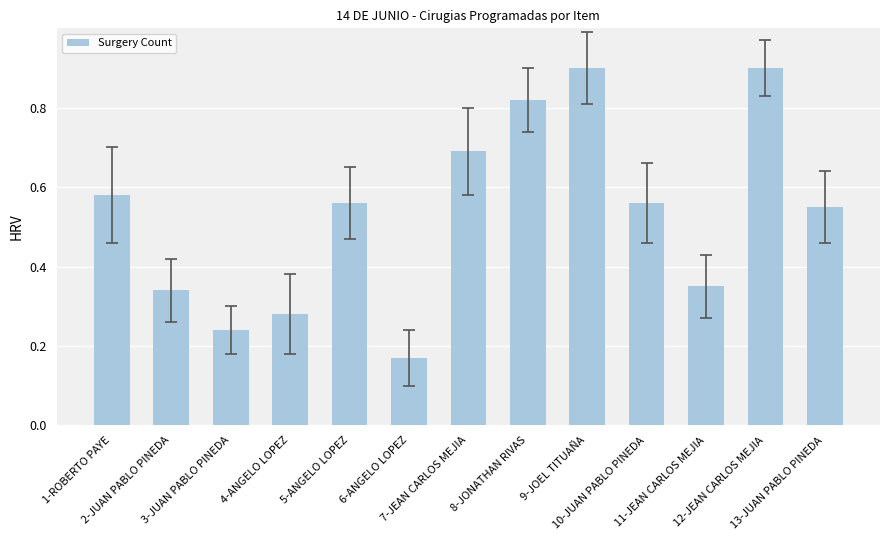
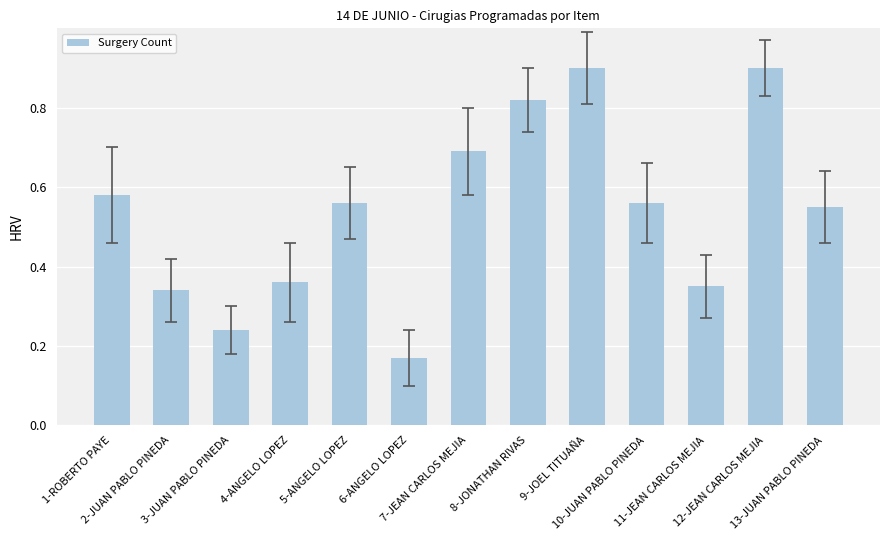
  {
    "Surgery Count": {
      "1-ROBERTO PAYE": 0.58,
      "2-JUAN PABLO PINEDA": 0.34,
      "3-JUAN PABLO PINEDA": 0.24,
-     "4-ANGELO LOPEZ": 0.28,
+     "4-ANGELO LOPEZ": 0.36,
      "5-ANGELO LOPEZ": 0.56,
      "6-ANGELO LOPEZ": 0.17,
      "7-JEAN CARLOS MEJIA": 0.69,
      "8-JONATHAN RIVAS": 0.82,
      "9-JOEL TITUAÑA": 0.90,
      "10-JUAN PABLO PINEDA": 0.56,
      "11-JEAN CARLOS MEJIA": 0.35,
      "12-JEAN CARLOS MEJIA": 0.90,
      "13-JUAN PABLO PINEDA": 0.55
    }
  }
